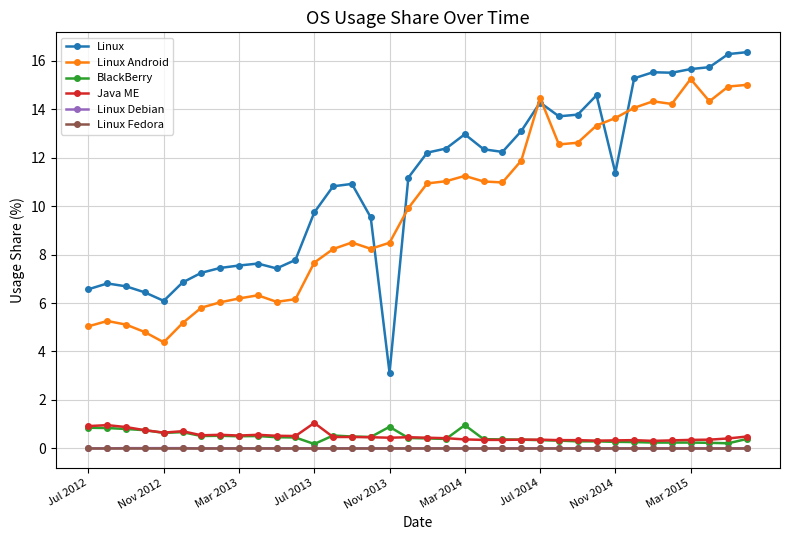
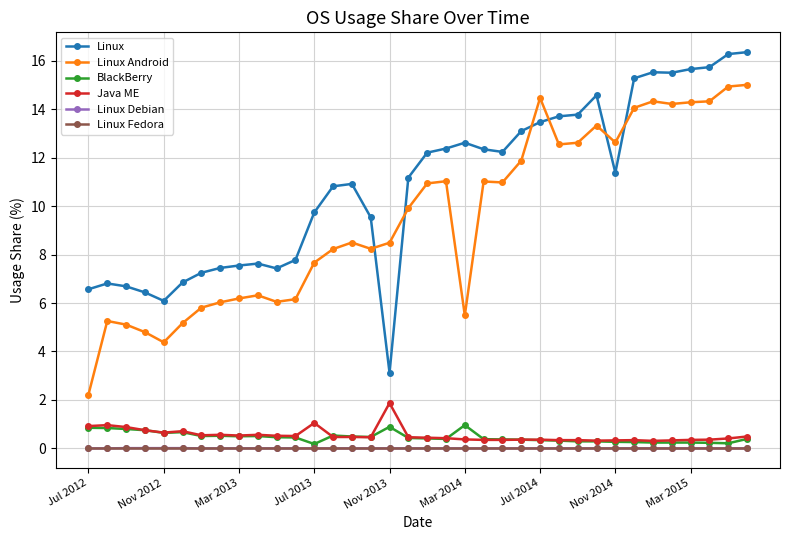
  {
    "Linux": {
      "Jul 2012": 6.6,
      "Nov 2012": 6.1,
      "Mar 2013": 7.6,
      "Jul 2013": 9.7,
      "Nov 2013": 3.1,
-     "Mar 2014": 13.0,
-     "Jul 2014": 14.3,
+     "Mar 2014": 12.6,
+     "Jul 2014": 13.5,
      "Nov 2014": 11.4,
      "Mar 2015": 15.7
    },
    "Linux Android": {
-     "Jul 2012": 5.0,
+     "Jul 2012": 2.2,
      "Nov 2012": 4.4,
      "Mar 2013": 6.2,
      "Jul 2013": 7.7,
      "Nov 2013": 8.5,
-     "Mar 2014": 11.3,
+     "Mar 2014": 5.5,
      "Jul 2014": 14.5,
-     "Nov 2014": 13.6,
-     "Mar 2015": 15.3
+     "Nov 2014": 12.6,
+     "Mar 2015": 14.3
    },
    "BlackBerry": {
      "Jul 2013": 0.2,
      "Nov 2013": 0.9,
      "Mar 2014": 1.0,
      "Mar 2015": 0.2
    },
    "Java ME": {
      "Jul 2013": 1.1,
-     "Nov 2013": 0.4,
+     "Nov 2013": 1.9,
      "Mar 2014": 0.4,
      "Mar 2015": 0.4
    },
    "Linux Fedora": {
      "Jul 2012": 0.0,
      "Nov 2012": 0.0,
      "Mar 2013": 0.0,
      "Jul 2013": 0.0,
      "Nov 2013": 0.0,
      "Mar 2014": 0.0,
      "Jul 2014": 0.0,
      "Nov 2014": 0.0,
      "Mar 2015": 0.0
    }
  }
